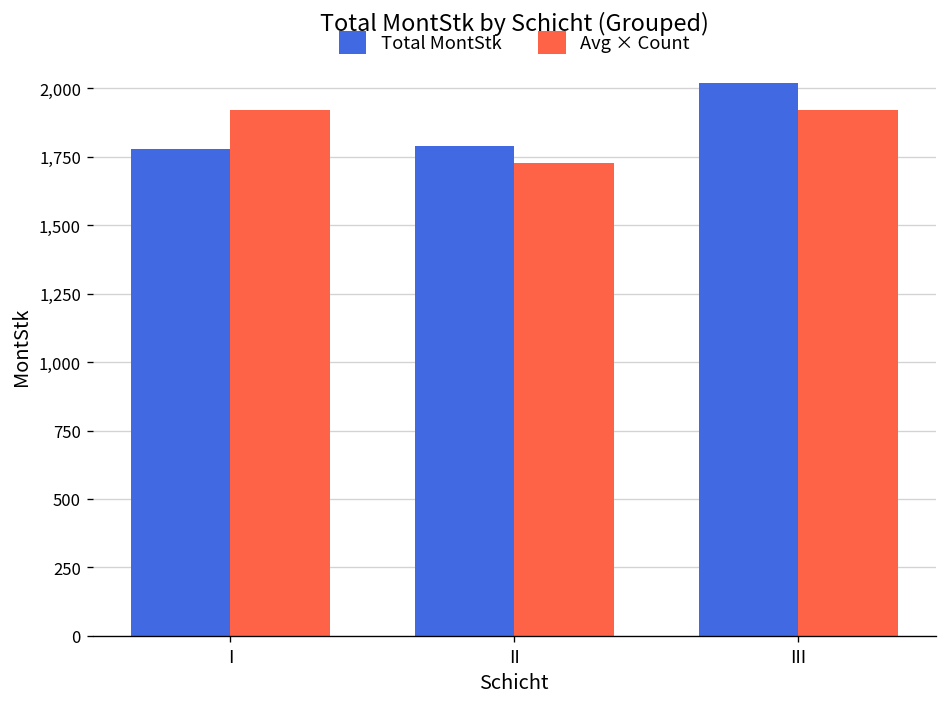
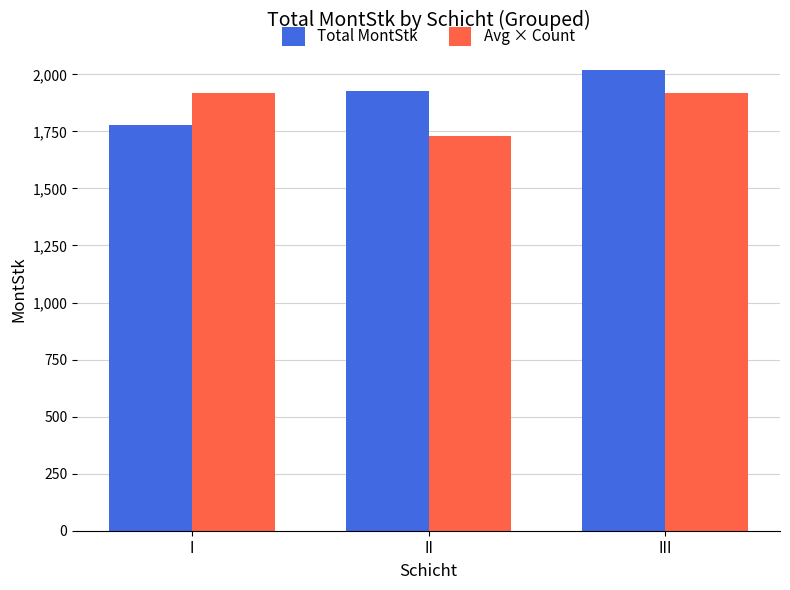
  {
    "Total MontStk": {
      "I": "1,780",
-     "II": "1,790",
+     "II": "1,930",
      "III": "2,020"
    },
    "Avg × Count": {
      "I": "1,920",
      "II": "1,730",
      "III": "1,920"
    }
  }
